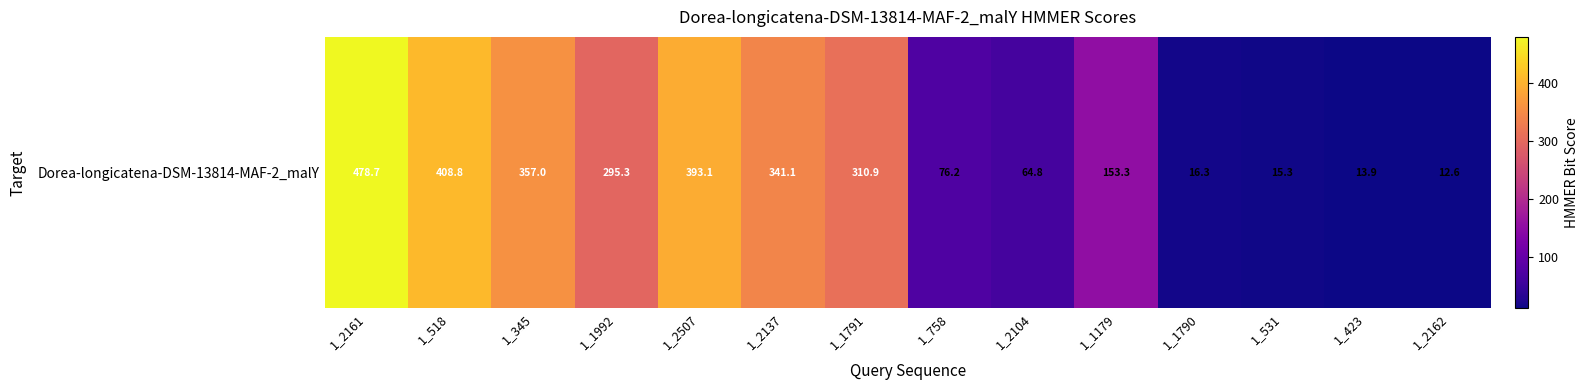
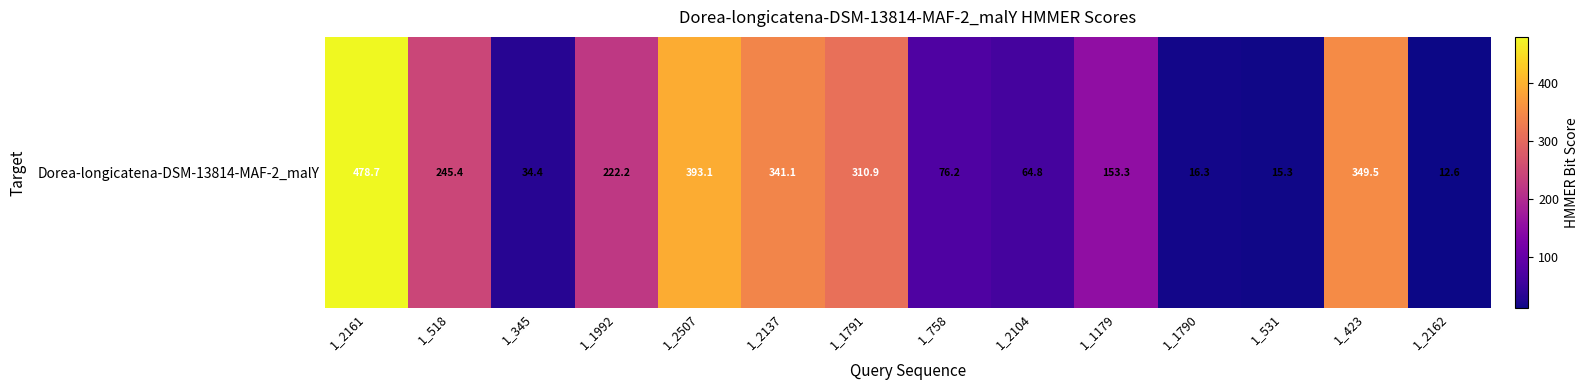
  {
    "Dorea-longicatena-DSM-13814-MAF-2_malY": {
      "1_2161": 478.7,
-     "1_518": 408.8,
-     "1_345": 357.0,
-     "1_1992": 295.3,
+     "1_518": 245.4,
+     "1_345": 34.4,
+     "1_1992": 222.2,
      "1_2507": 393.1,
      "1_2137": 341.1,
      "1_1791": 310.9,
      "1_758": 76.2,
      "1_2104": 64.8,
      "1_1179": 153.3,
      "1_1790": 16.3,
      "1_531": 15.3,
-     "1_423": 13.9,
+     "1_423": 349.5,
      "1_2162": 12.6
    }
  }
